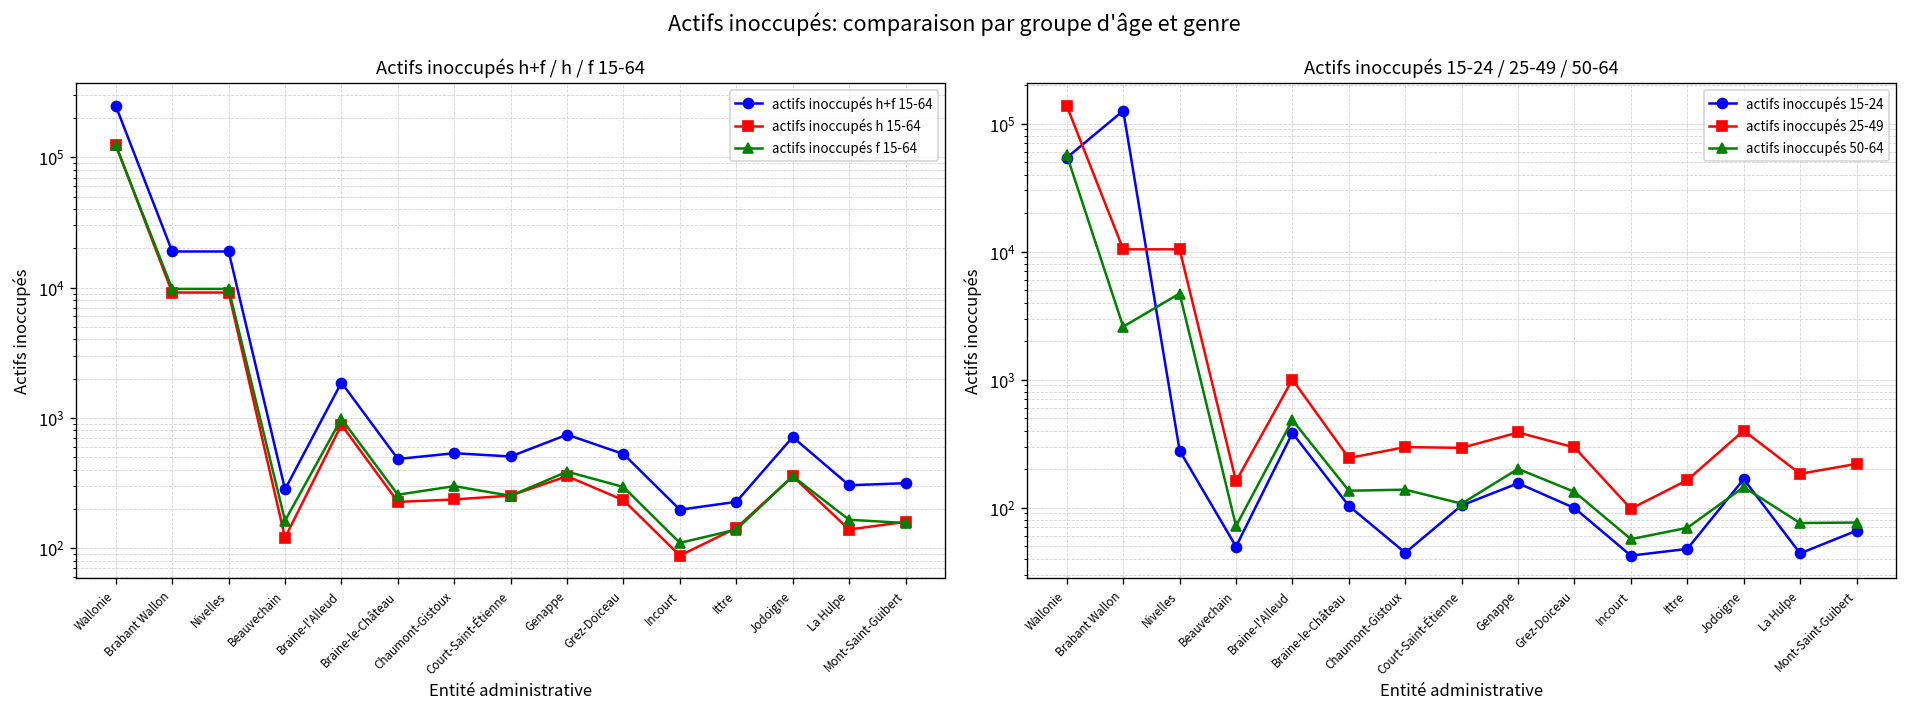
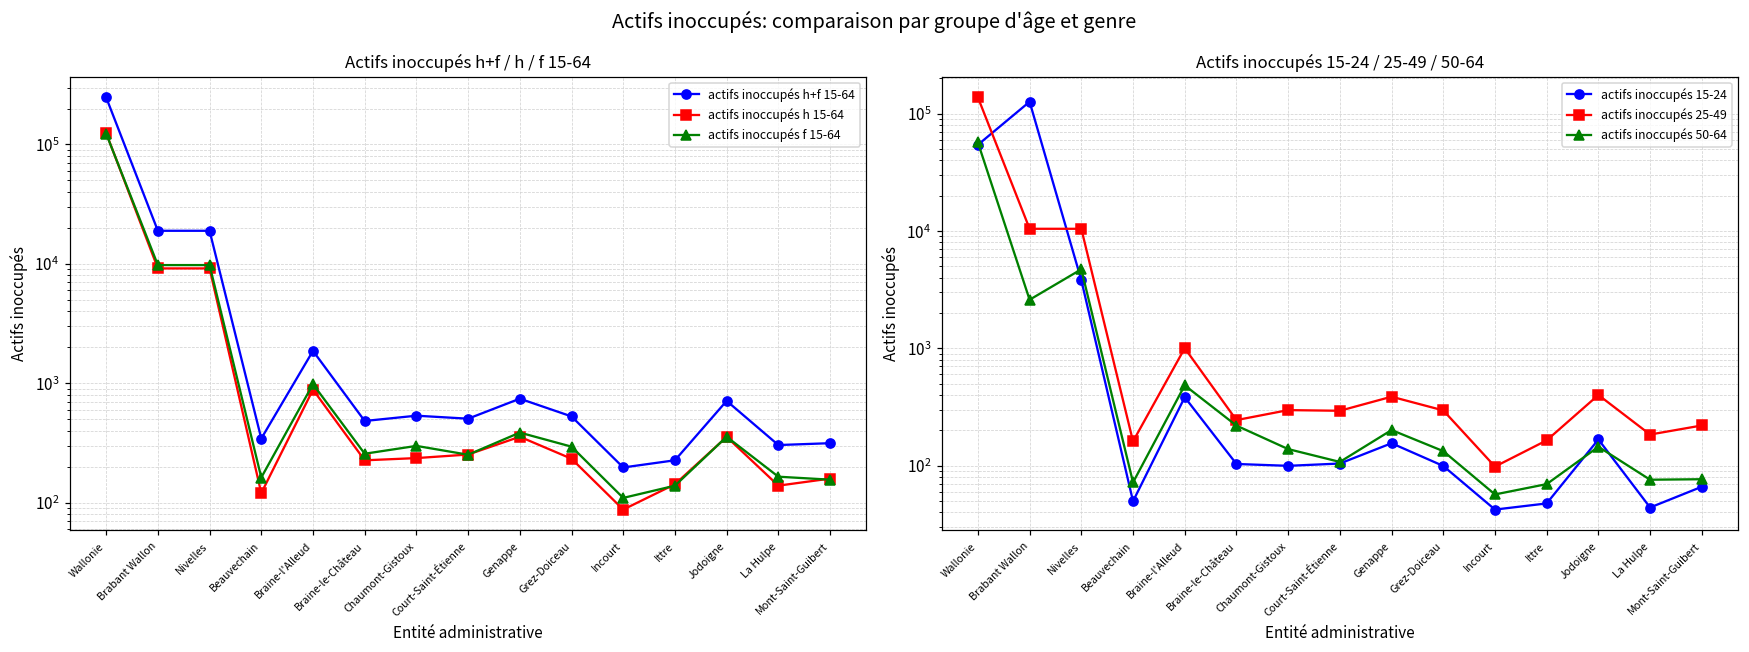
  {
    "Actifs inoccupés h+f / h / f 15-64": {
      "actifs inoccupés h+f 15-64": {
        "Wallonie": 250000,
        "Brabant Wallon": 19000,
        "Nivelles": 19000,
-       "Beauvechain": 280,
+       "Beauvechain": 340,
        "Braine-l'Alleud": 1900,
        "Braine-le-Château": 500,
        "Chaumont-Gistoux": 500,
        "Court-Saint-Étienne": 500,
        "Genappe": 700,
        "Grez-Doiceau": 500,
        "Incourt": 200,
        "Ittre": 230,
        "Jodoigne": 700,
        "La Hulpe": 300,
        "Mont-Saint-Guibert": 310
      },
      "actifs inoccupés h 15-64": {
        "Brabant Wallon": 9000,
        "Nivelles": 9000,
        "Beauvechain": 120,
        "Braine-l'Alleud": 900,
        "Braine-le-Château": 230,
        "Chaumont-Gistoux": 240,
        "Genappe": 360,
        "Grez-Doiceau": 230,
        "Incourt": 90,
        "La Hulpe": 140
      },
      "actifs inoccupés f 15-64": {
        "Brabant Wallon": 10000,
        "Nivelles": 10000,
        "Beauvechain": 160,
        "Braine-l'Alleud": 1000,
        "Braine-le-Château": 260,
        "Chaumont-Gistoux": 300,
        "Genappe": 390,
        "Grez-Doiceau": 290,
        "Incourt": 110,
        "La Hulpe": 160
      }
    },
    "Actifs inoccupés 15-24 / 25-49 / 50-64": {
      "actifs inoccupés 15-24": {
        "Brabant Wallon": 130000,
-       "Nivelles": 280,
+       "Nivelles": 3800,
        "Beauvechain": 50,
        "Braine-l'Alleud": 380,
        "Braine-le-Château": 100,
-       "Chaumont-Gistoux": 44,
+       "Chaumont-Gistoux": 100,
        "Genappe": 160,
        "Grez-Doiceau": 100,
        "Incourt": 42,
        "Ittre": 50,
        "Jodoigne": 170,
        "La Hulpe": 44,
        "Mont-Saint-Guibert": 70
      },
      "actifs inoccupés 25-49": {
        "Wallonie": 140000,
        "Brabant Wallon": 10000,
        "Nivelles": 10000,
        "Beauvechain": 160,
        "Braine-l'Alleud": 1000,
        "Braine-le-Château": 240,
        "Chaumont-Gistoux": 300,
        "Court-Saint-Étienne": 290,
        "Genappe": 390,
        "Grez-Doiceau": 300,
        "Incourt": 100,
        "Ittre": 160,
        "Jodoigne": 400,
        "La Hulpe": 180,
        "Mont-Saint-Guibert": 220
      },
      "actifs inoccupés 50-64": {
        "Brabant Wallon": 2600,
        "Nivelles": 5000,
        "Beauvechain": 70,
        "Braine-l'Alleud": 500,
-       "Braine-le-Château": 140,
+       "Braine-le-Château": 220,
        "Chaumont-Gistoux": 140,
        "Genappe": 200,
        "Grez-Doiceau": 130,
        "Incourt": 60,
        "Ittre": 70,
        "Jodoigne": 140,
        "La Hulpe": 80,
        "Mont-Saint-Guibert": 80
      }
    }
  }
